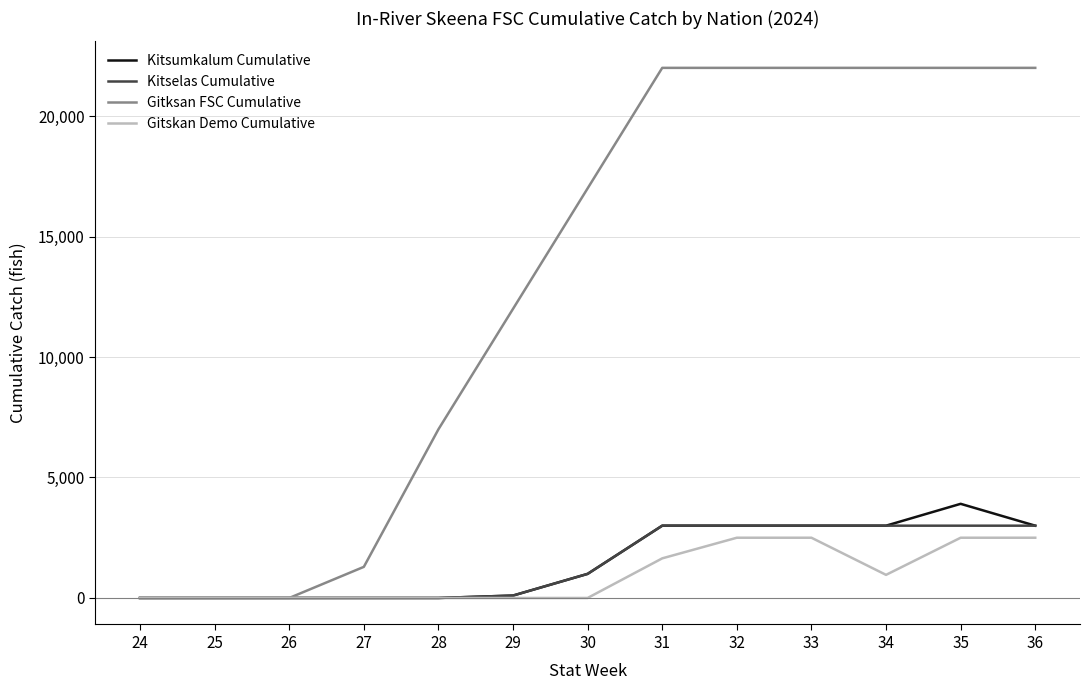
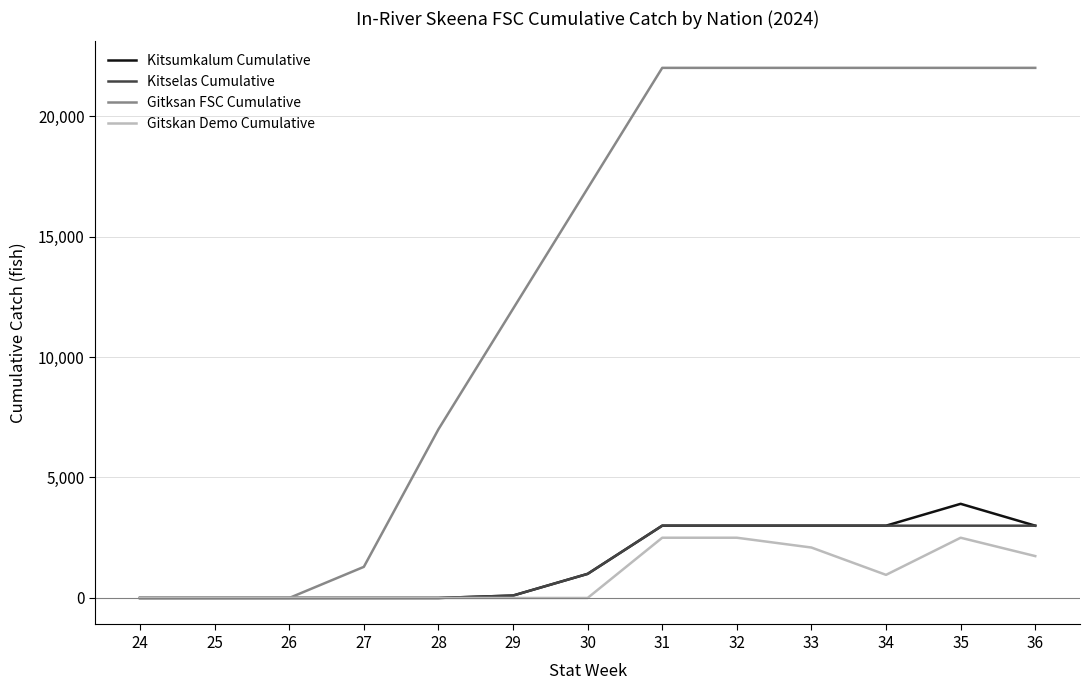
  {
    "Kitsumkalum Cumulative": {
      "35": "3,900"
    },
    "Kitselas Cumulative": {
      "35": "3,000"
    },
    "Gitksan FSC Cumulative": {
      "27": "1,300",
      "28": "7,000",
      "29": "12,000",
      "30": "17,000",
      "31": "22,000",
      "32": "22,000",
      "33": "22,000",
      "34": "22,000",
      "35": "22,000",
      "36": "22,000"
    },
    "Gitskan Demo Cumulative": {
      "30": "0",
-     "31": "1,600",
+     "31": "2,500",
      "32": "2,500",
-     "33": "2,500",
+     "33": "2,100",
      "34": "1,000",
      "35": "2,500",
-     "36": "2,500"
+     "36": "1,700"
    }
  }
